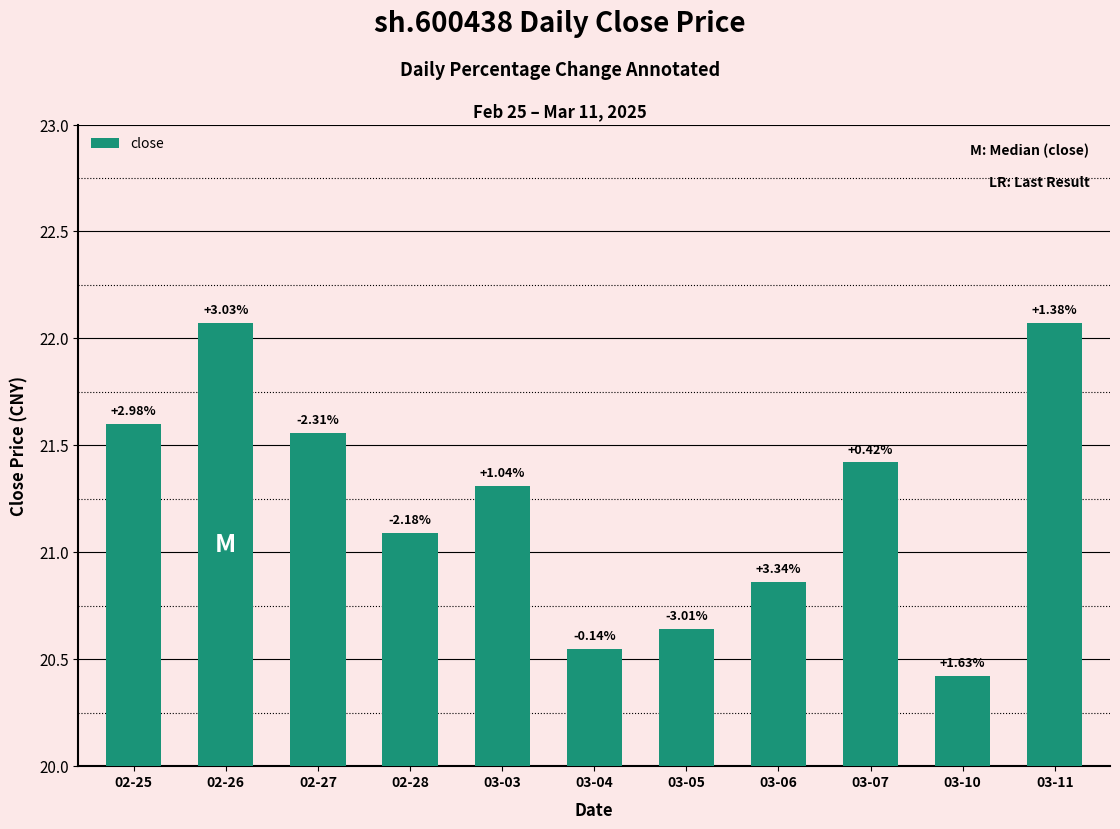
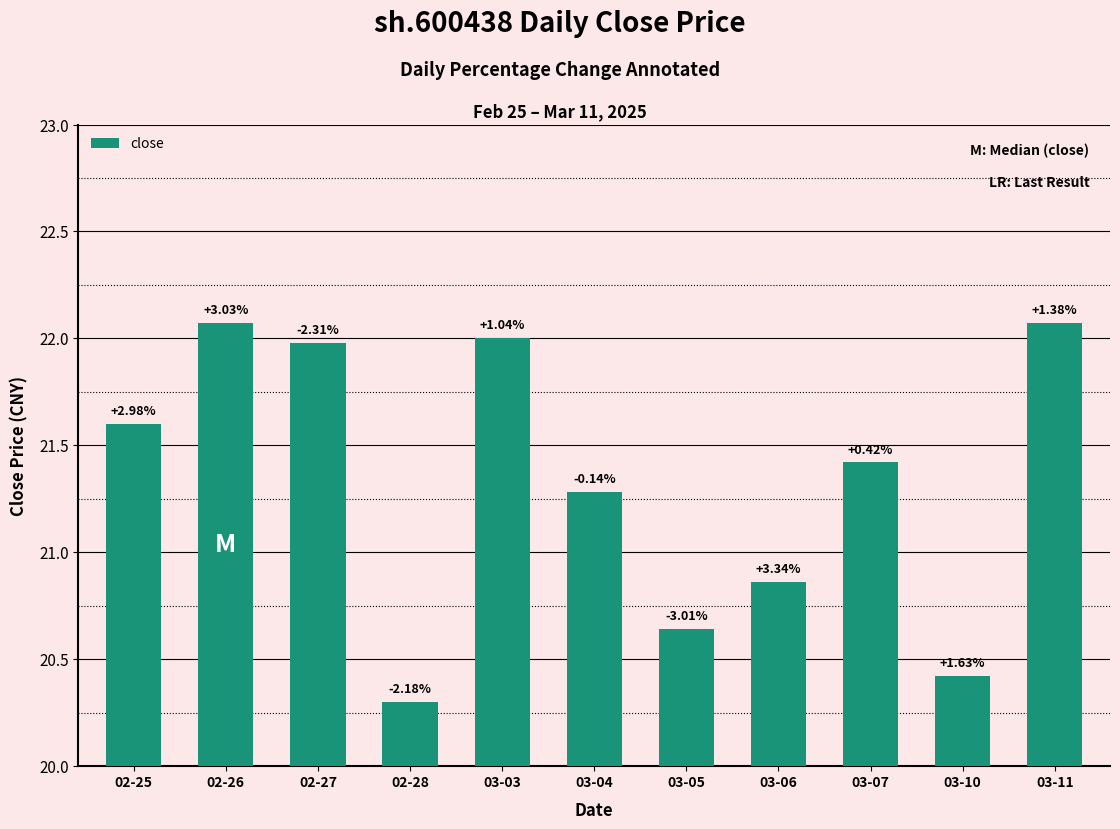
  {
-   "02-27": 21.56,
-   "02-28": 21.09,
-   "03-03": 21.31,
-   "03-04": 20.55
+   "02-27": 21.98,
+   "02-28": 20.30,
+   "03-03": 22.00,
+   "03-04": 21.28
  }
